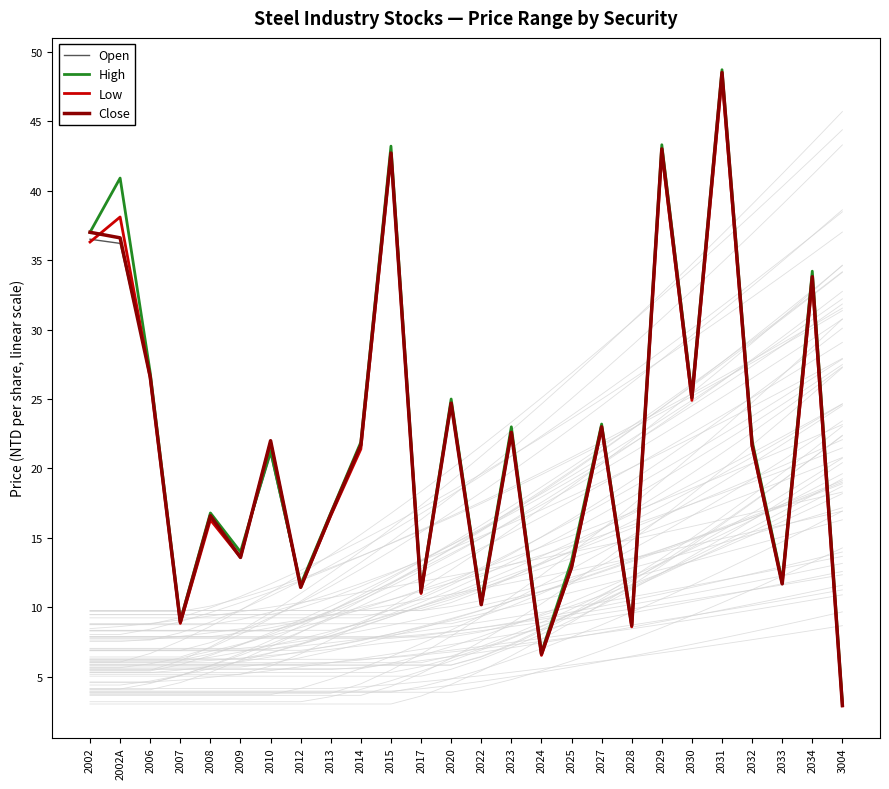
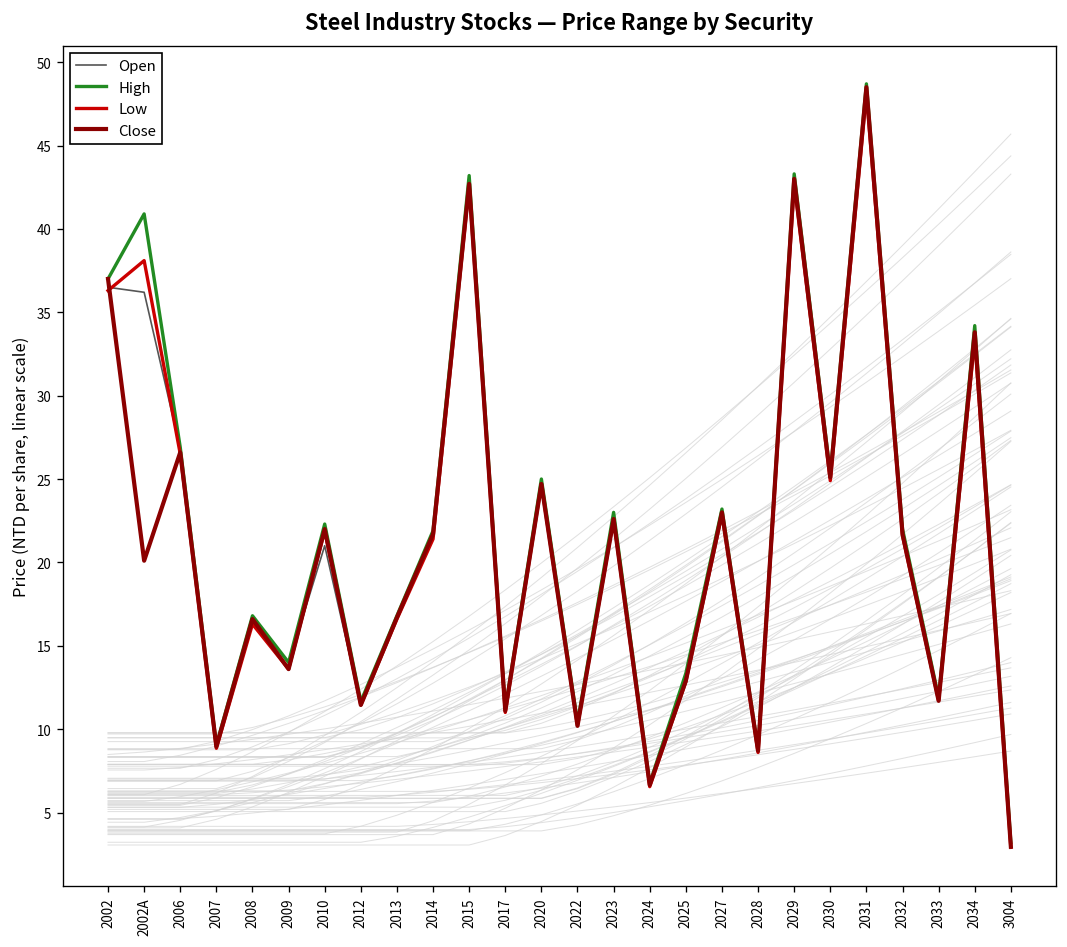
  {
    "Open": {
      "2002": 36.5,
      "2002A": 36.2,
      "2010": 21.0,
      "2031": 48.3,
      "2034": 34.0
    },
    "High": {
      "2002A": 40.9,
-     "2010": 21.3,
+     "2010": 22.3,
      "2029": 43.3,
      "2031": 48.7,
      "2032": 22.0,
      "2033": 11.9,
      "2034": 34.2
    },
    "Low": {
      "2002": 36.3,
      "2002A": 38.1,
      "2008": 16.3,
      "2014": 21.4,
      "2029": 42.7,
      "2031": 48.1,
      "2034": 33.4
    },
    "Close": {
-     "2002A": 36.6,
+     "2002A": 20.1,
      "2008": 16.6,
      "2014": 21.7,
      "2031": 48.5,
      "2034": 33.8
    }
  }
